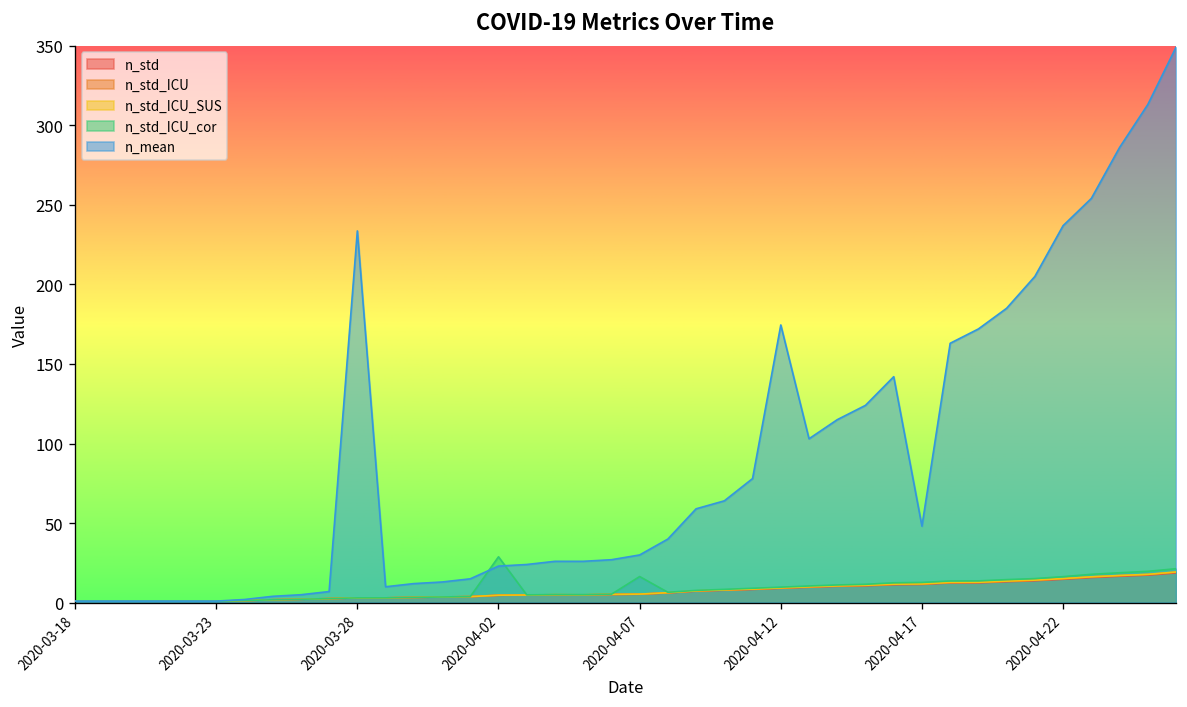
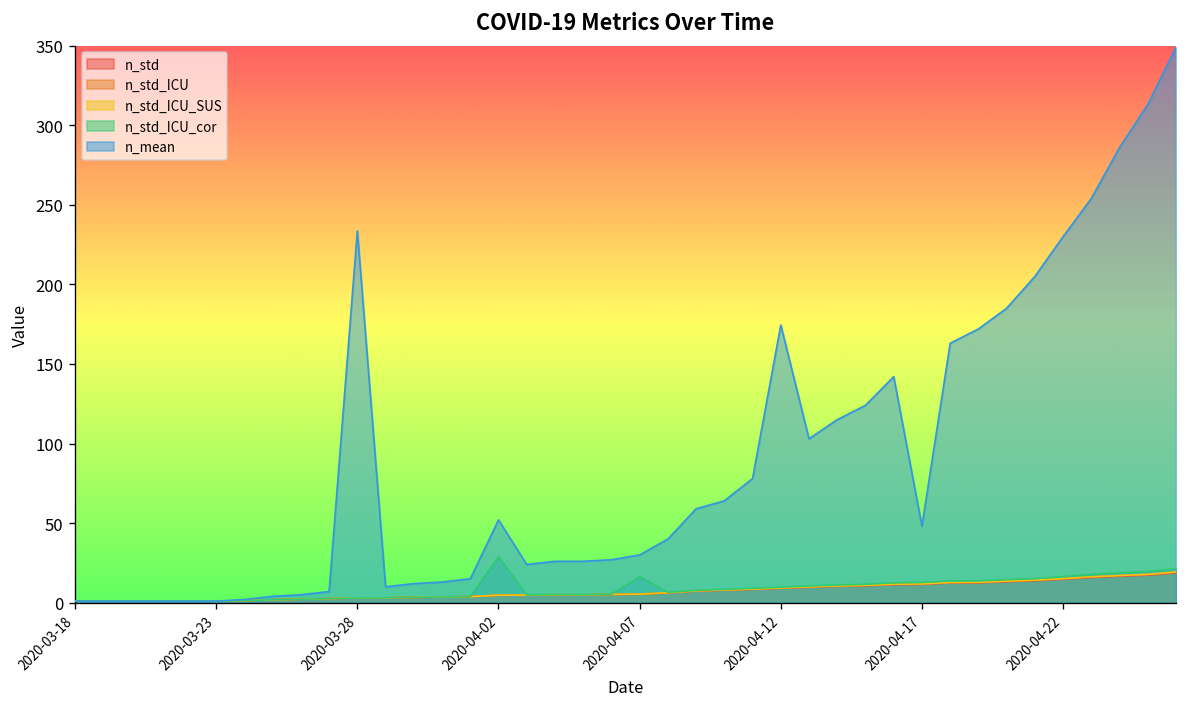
  {
    "n_std_ICU_cor": {
      "2020-04-02": 29,
      "2020-04-07": 16
    },
    "n_mean": {
      "2020-03-28": 234,
-     "2020-04-02": 23,
+     "2020-04-02": 52,
      "2020-04-07": 30,
      "2020-04-12": 175,
      "2020-04-17": 48,
-     "2020-04-22": 237
+     "2020-04-22": 230
    }
  }
